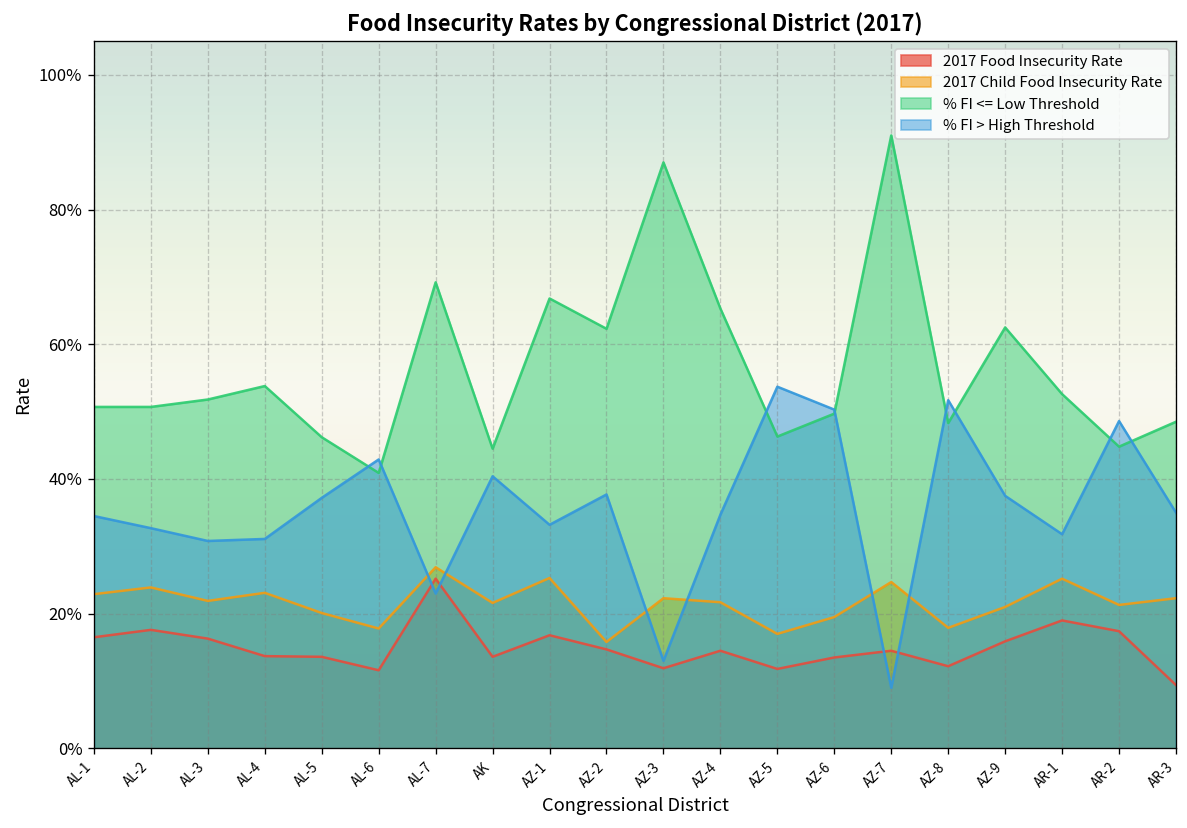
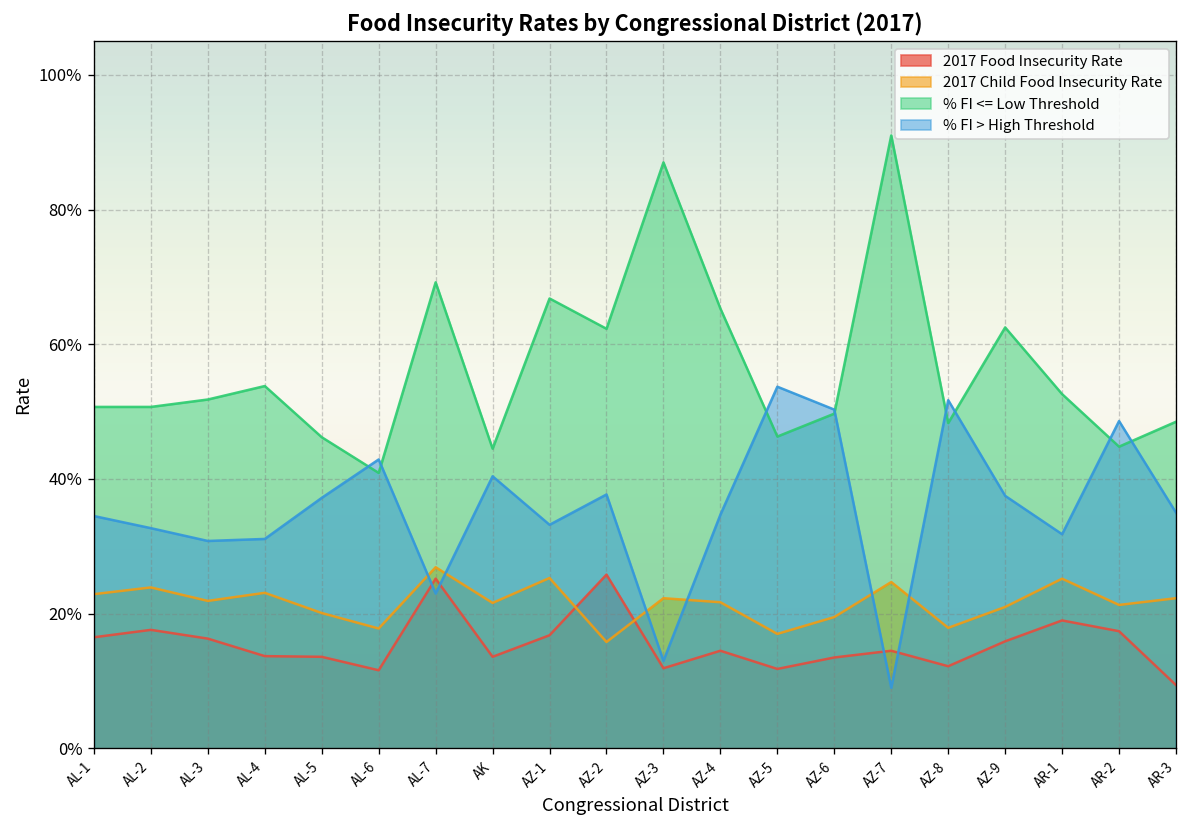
  {
    "2017 Food Insecurity Rate": {
      "AL-1": "17%",
      "AL-2": "18%",
      "AL-3": "16%",
      "AL-4": "14%",
      "AL-5": "14%",
      "AL-6": "12%",
      "AL-7": "25%",
      "AK": "14%",
      "AZ-1": "17%",
-     "AZ-2": "15%",
+     "AZ-2": "26%",
      "AZ-3": "12%",
      "AZ-4": "14%",
      "AZ-5": "12%",
      "AZ-6": "14%",
      "AZ-7": "14%",
      "AZ-8": "12%",
      "AZ-9": "16%",
      "AR-1": "19%",
      "AR-2": "17%",
      "AR-3": "9%"
    },
    "2017 Child Food Insecurity Rate": {
      "AL-1": "23%",
      "AL-2": "24%",
      "AL-3": "22%",
      "AL-4": "23%",
      "AL-5": "20%",
      "AL-6": "18%",
      "AL-7": "27%",
      "AK": "22%",
      "AZ-1": "25%",
      "AZ-2": "16%",
      "AZ-3": "22%",
      "AZ-4": "22%",
      "AZ-5": "17%",
      "AZ-6": "20%",
      "AZ-7": "25%",
      "AZ-8": "18%",
      "AZ-9": "21%",
      "AR-1": "25%",
      "AR-2": "21%",
      "AR-3": "22%"
    },
    "% FI <= Low Threshold": {
      "AL-1": "51%",
      "AL-2": "51%",
      "AL-3": "52%",
      "AL-4": "54%",
      "AL-5": "46%",
      "AL-6": "41%",
      "AL-7": "69%",
      "AK": "45%",
      "AZ-1": "67%",
      "AZ-2": "62%",
      "AZ-3": "87%",
      "AZ-4": "65%",
      "AZ-5": "46%",
      "AZ-6": "50%",
      "AZ-7": "91%",
      "AZ-8": "48%",
      "AZ-9": "63%",
      "AR-1": "53%",
      "AR-2": "45%",
      "AR-3": "49%"
    },
    "% FI > High Threshold": {
      "AL-1": "35%",
      "AL-2": "33%",
      "AL-3": "31%",
      "AL-4": "31%",
      "AL-5": "37%",
      "AL-6": "43%",
      "AL-7": "23%",
      "AK": "40%",
      "AZ-1": "33%",
      "AZ-2": "38%",
      "AZ-3": "13%",
      "AZ-4": "35%",
      "AZ-5": "54%",
      "AZ-6": "50%",
      "AZ-7": "9%",
      "AZ-8": "52%",
      "AZ-9": "38%",
      "AR-1": "32%",
      "AR-2": "49%",
      "AR-3": "35%"
    }
  }
